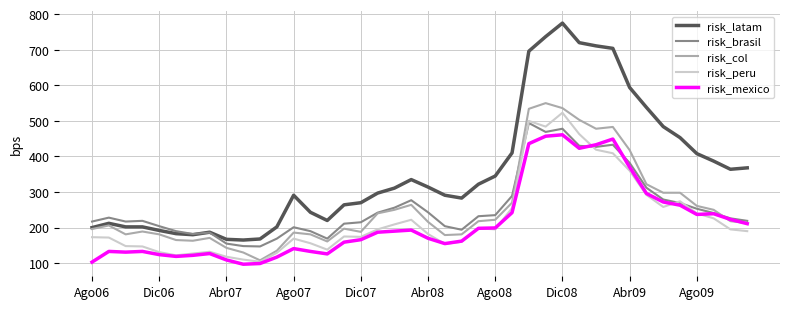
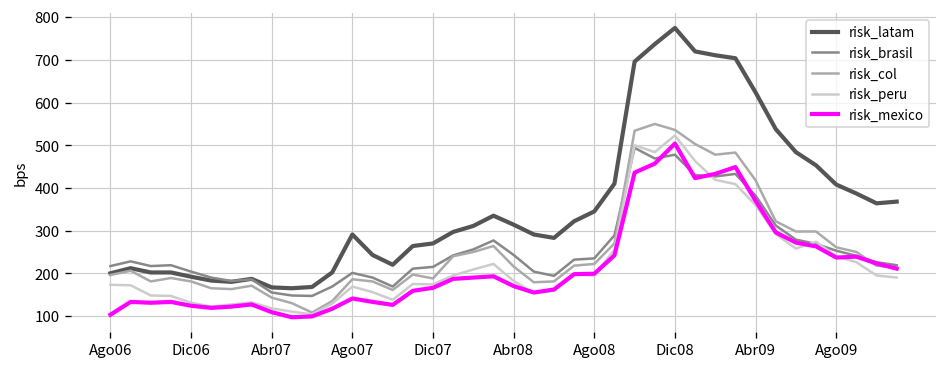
  {
    "risk_latam": {
      "Dic06": 190,
      "Abr07": 170,
      "Ago07": 290,
      "Dic07": 270,
      "Abr08": 310,
      "Ago08": 350,
      "Dic08": 780,
-     "Abr09": 590,
+     "Abr09": 620,
      "Ago09": 410
    },
    "risk_mexico": {
      "Ago06": 100,
      "Abr07": 110,
      "Ago07": 140,
      "Dic07": 170,
      "Abr08": 170,
-     "Dic08": 460,
+     "Dic08": 500,
      "Abr09": 370
    }
  }
